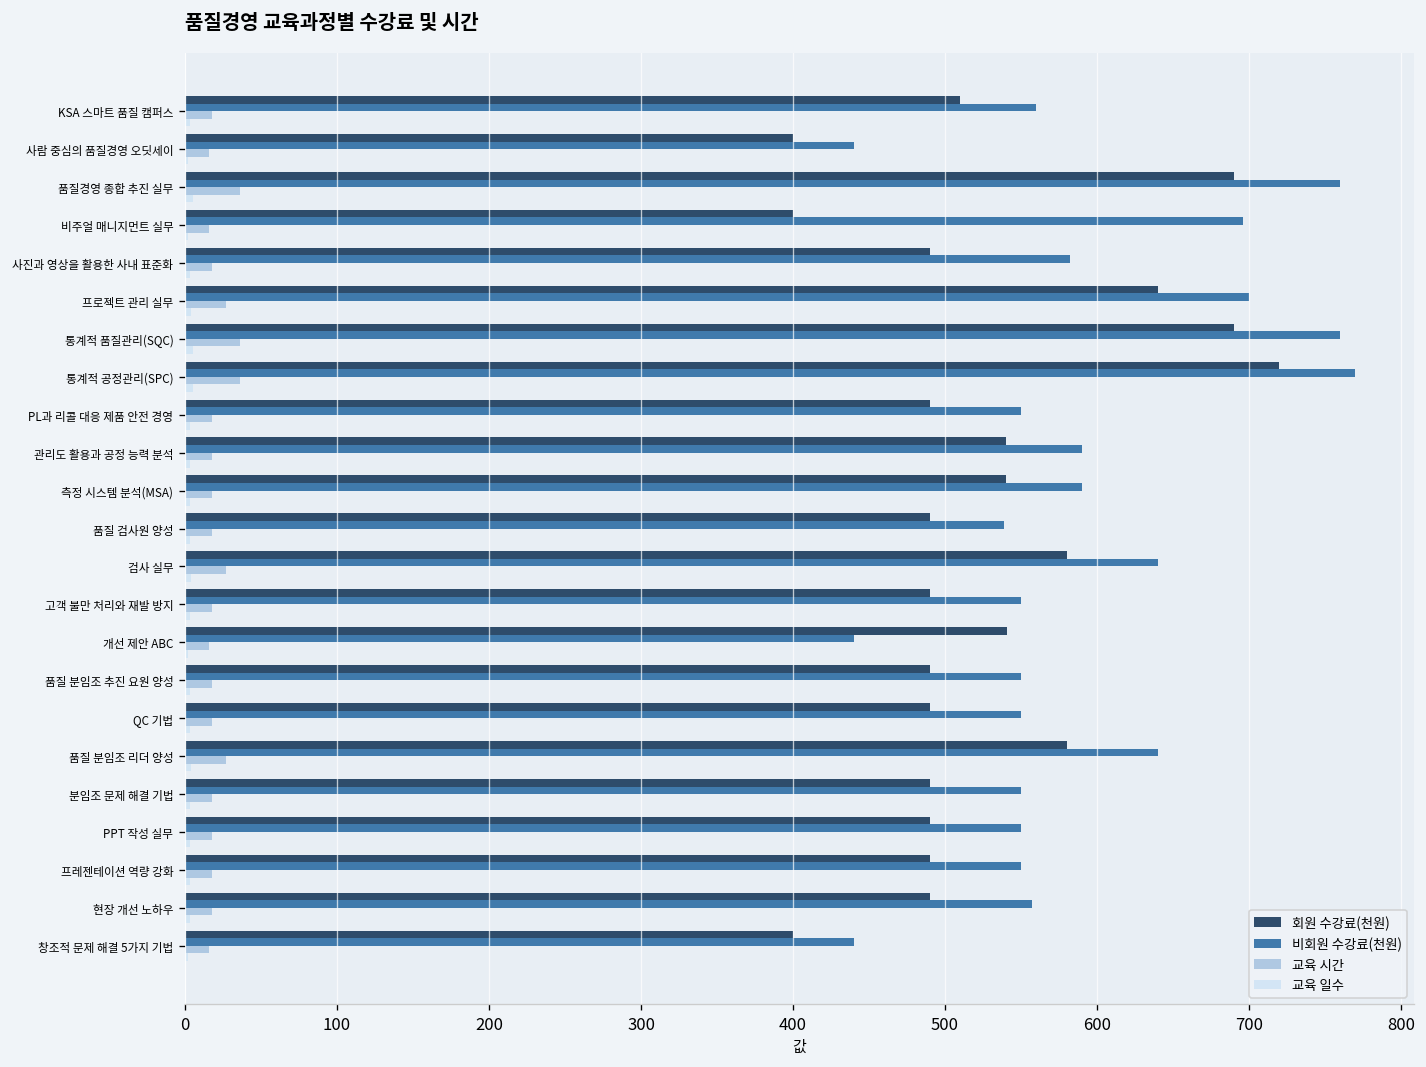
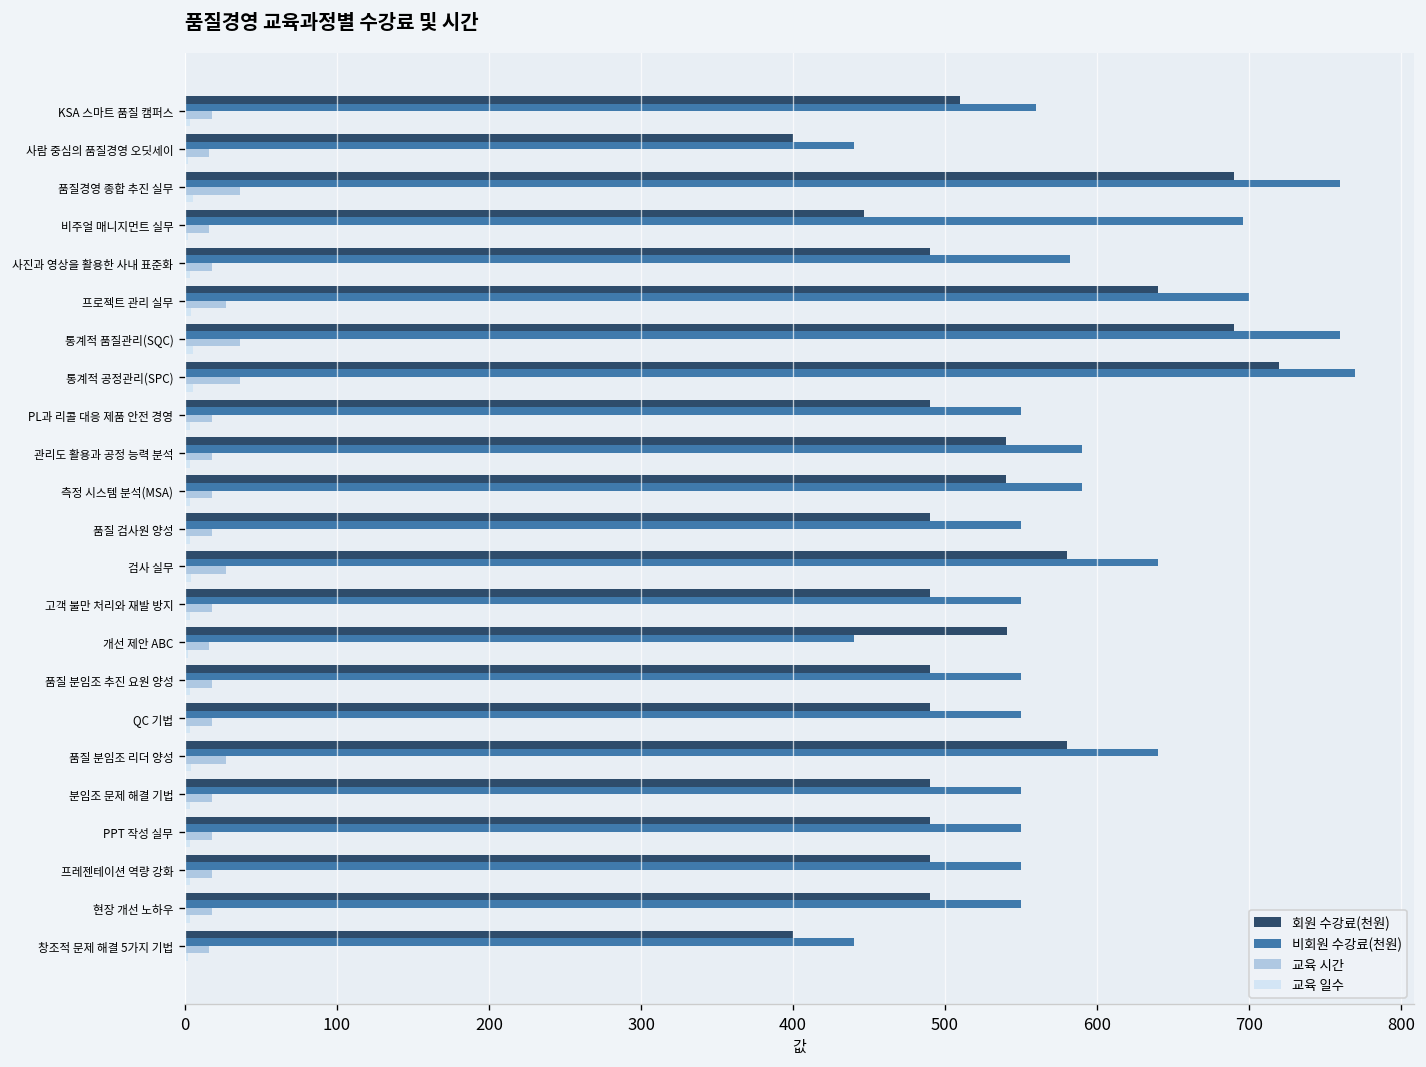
  {
    "회원 수강료(천원)": {
      "KSA 스마트 품질 캠퍼스": 510,
      "사람 중심의 품질경영 오딧세이": 400,
      "품질경영 종합 추진 실무": 690,
-     "비주얼 매니지먼트 실무": 400,
+     "비주얼 매니지먼트 실무": 447,
      "사진과 영상을 활용한 사내 표준화": 490,
      "프로젝트 관리 실무": 640,
      "통계적 품질관리(SQC)": 690,
      "통계적 공정관리(SPC)": 720,
      "PL과 리콜 대응 제품 안전 경영": 490,
      "관리도 활용과 공정 능력 분석": 540,
      "측정 시스템 분석(MSA)": 540,
      "품질 검사원 양성": 490,
      "검사 실무": 580,
      "고객 불만 처리와 재발 방지": 490,
      "개선 제안 ABC": 541,
      "품질 분임조 추진 요원 양성": 490,
      "QC 기법": 490,
      "품질 분임조 리더 양성": 580,
      "분임조 문제 해결 기법": 490,
      "PPT 작성 실무": 490,
      "프레젠테이션 역량 강화": 490,
      "현장 개선 노하우": 490,
      "창조적 문제 해결 5가지 기법": 400
    },
    "비회원 수강료(천원)": {
      "KSA 스마트 품질 캠퍼스": 560,
      "사람 중심의 품질경영 오딧세이": 440,
      "품질경영 종합 추진 실무": 760,
      "비주얼 매니지먼트 실무": 696,
      "사진과 영상을 활용한 사내 표준화": 582,
      "프로젝트 관리 실무": 700,
      "통계적 품질관리(SQC)": 760,
      "통계적 공정관리(SPC)": 770,
      "PL과 리콜 대응 제품 안전 경영": 550,
      "관리도 활용과 공정 능력 분석": 590,
      "측정 시스템 분석(MSA)": 590,
-     "품질 검사원 양성": 539,
+     "품질 검사원 양성": 550,
      "검사 실무": 640,
      "고객 불만 처리와 재발 방지": 550,
      "개선 제안 ABC": 440,
      "품질 분임조 추진 요원 양성": 550,
      "QC 기법": 550,
      "품질 분임조 리더 양성": 640,
      "분임조 문제 해결 기법": 550,
      "PPT 작성 실무": 550,
      "프레젠테이션 역량 강화": 550,
-     "현장 개선 노하우": 557,
+     "현장 개선 노하우": 550,
      "창조적 문제 해결 5가지 기법": 440
    }
  }
